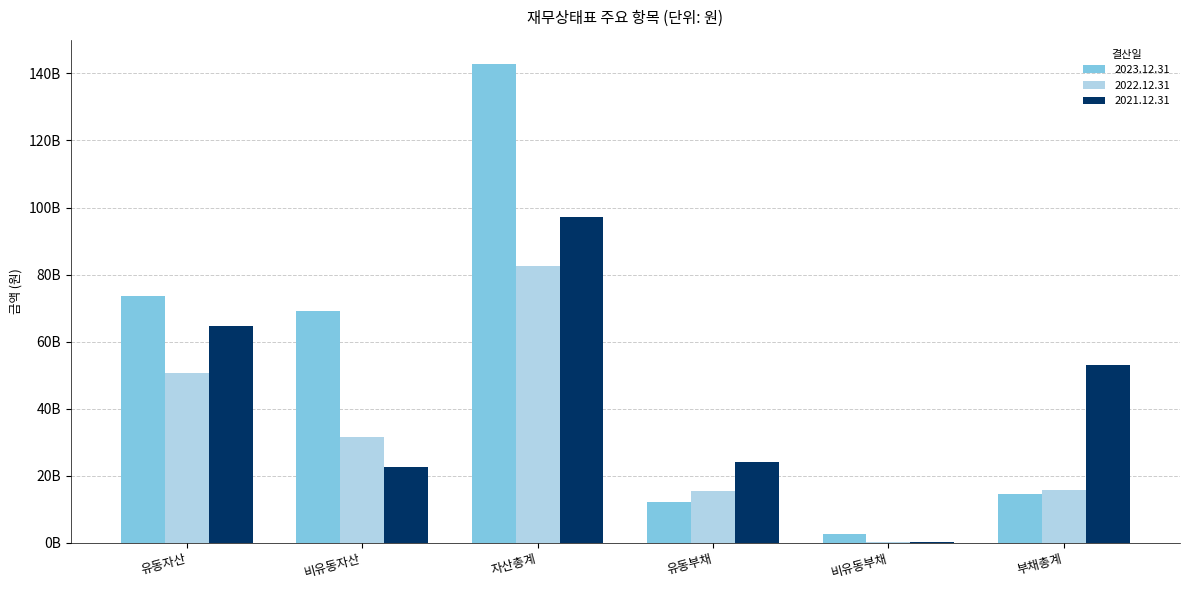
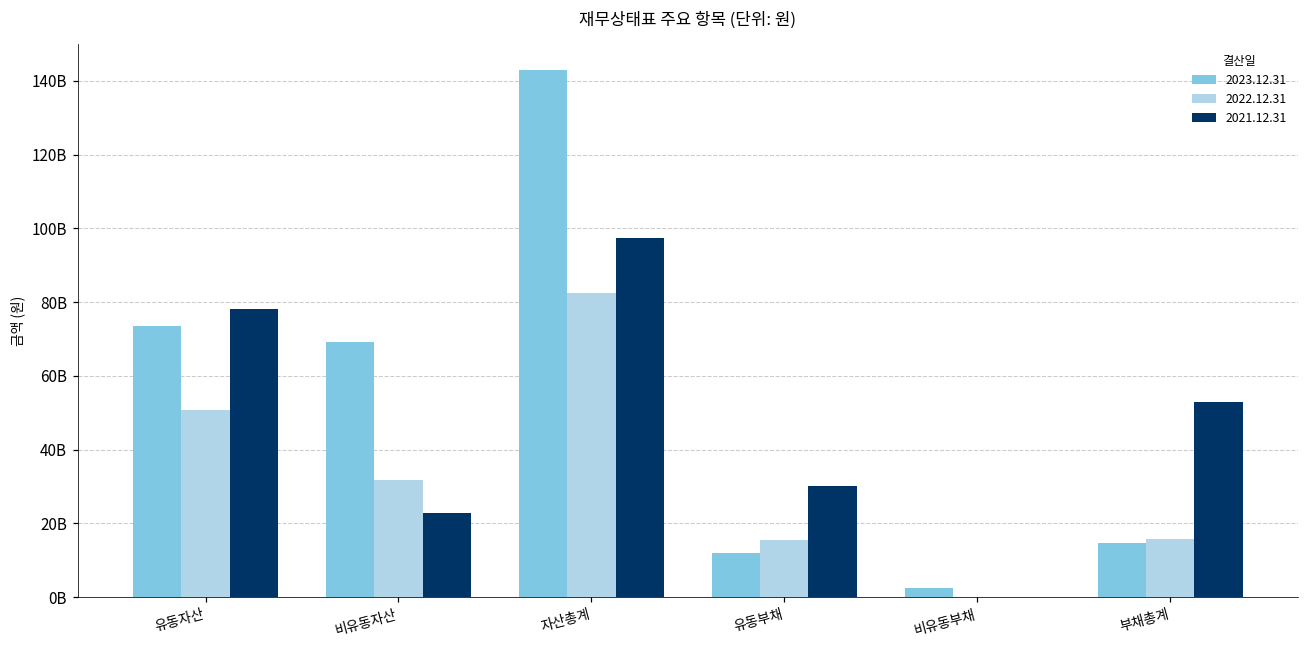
  {
    "2021.12.31": {
-     "유동자산": 65000000000,
+     "유동자산": 78000000000,
      "비유동자산": 23000000000,
      "자산총계": 97000000000,
-     "유동부채": 24000000000,
+     "유동부채": 30000000000,
      "부채총계": 53000000000
    }
  }
